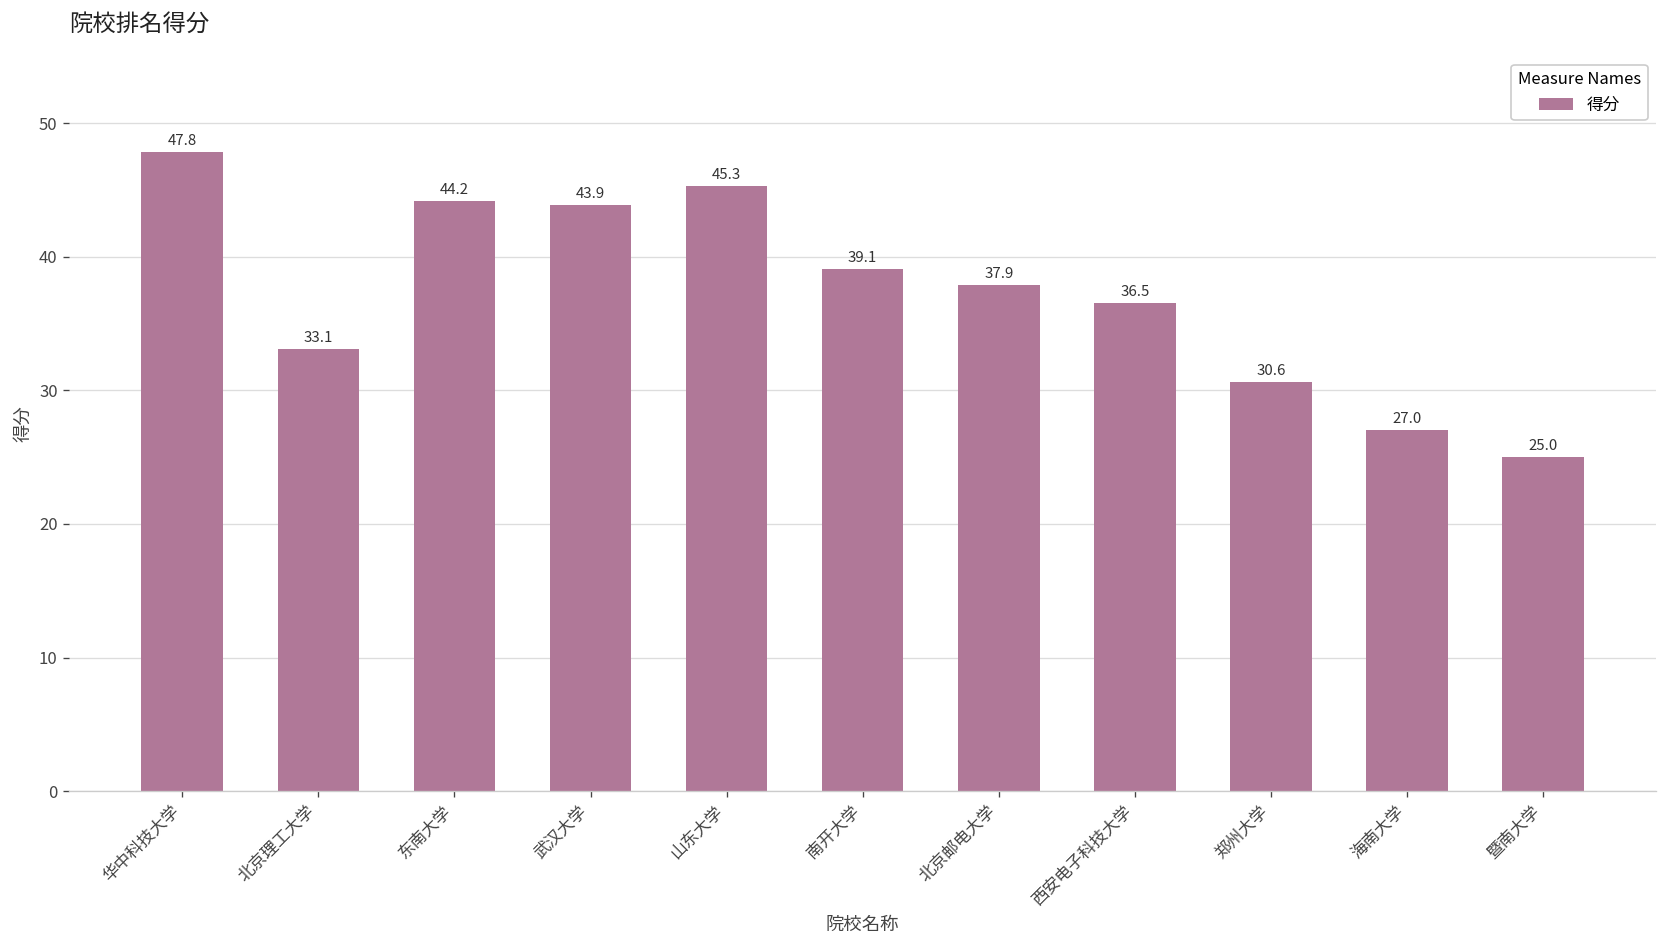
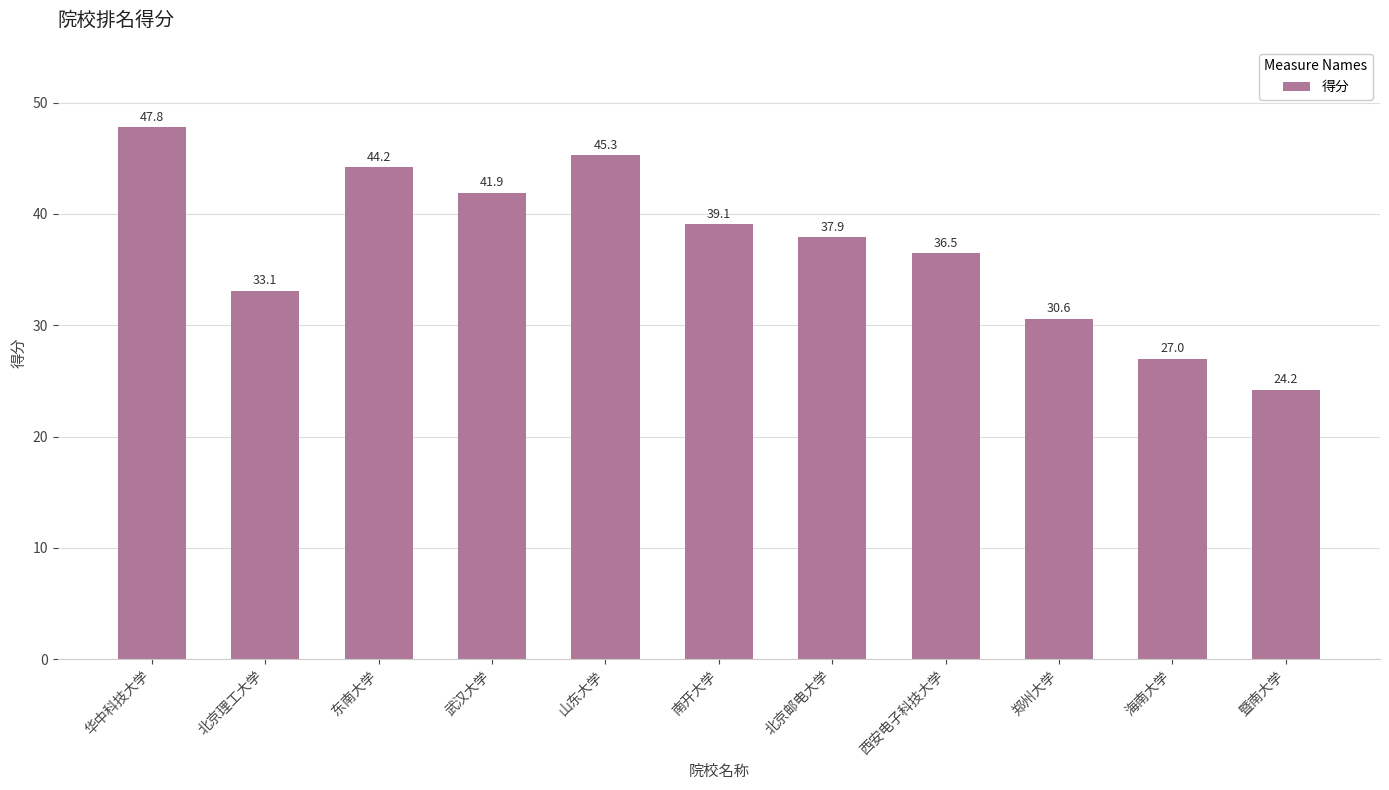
  {
    "华中科技大学": 47.8,
    "北京理工大学": 33.1,
    "东南大学": 44.2,
-   "武汉大学": 43.9,
+   "武汉大学": 41.9,
    "山东大学": 45.3,
    "南开大学": 39.1,
    "北京邮电大学": 37.9,
    "西安电子科技大学": 36.5,
    "郑州大学": 30.6,
    "海南大学": 27.0,
-   "暨南大学": 25.0
+   "暨南大学": 24.2
  }
